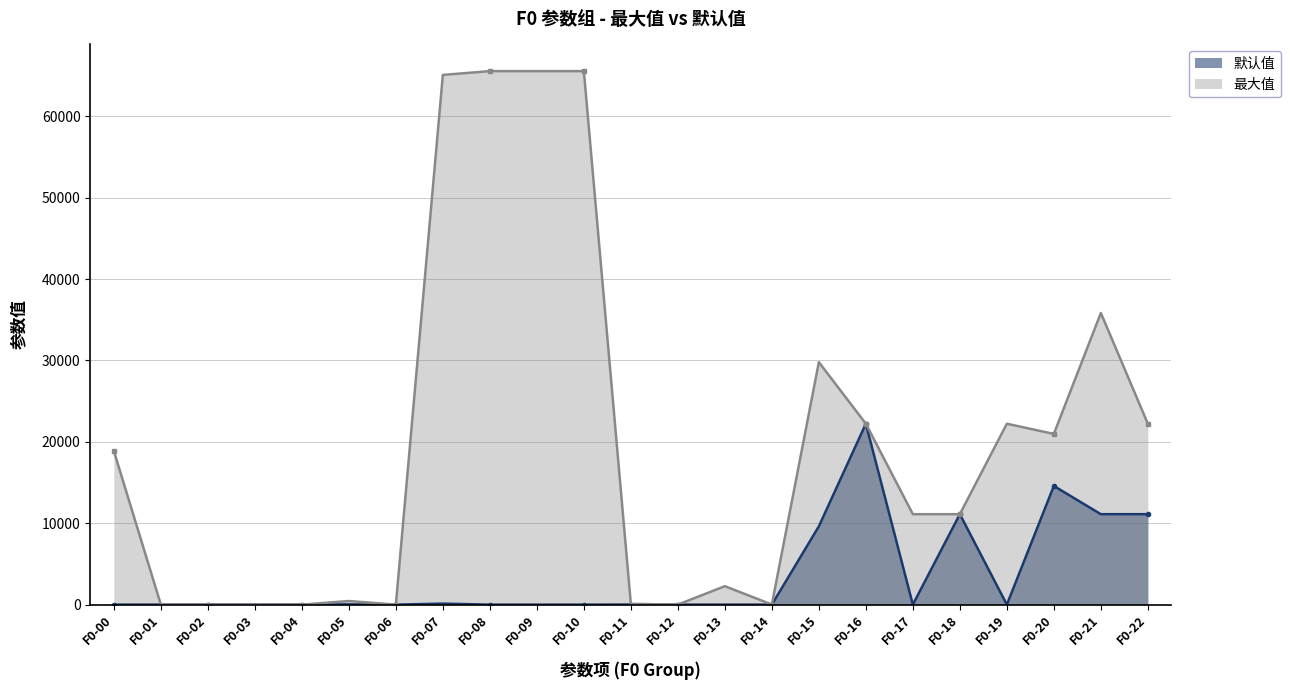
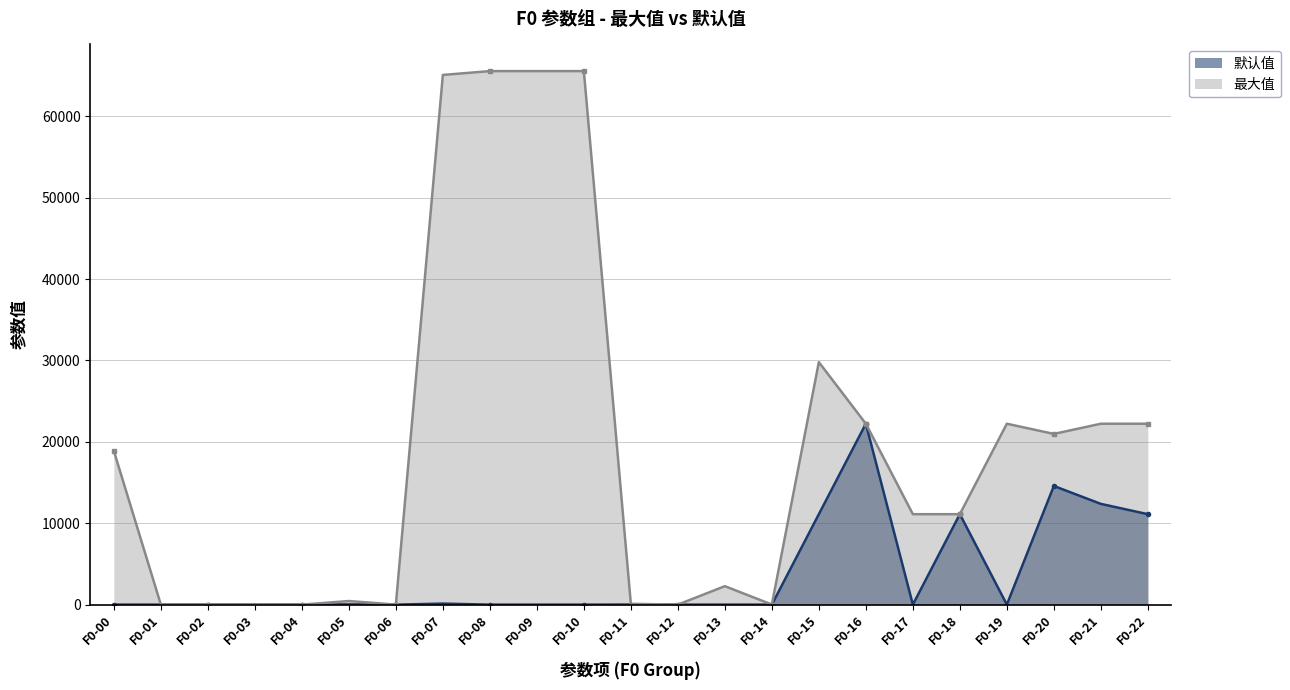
  {
    "默认值": {
      "F0-00": 0,
      "F0-05": 0,
      "F0-07": 0,
      "F0-08": 0,
      "F0-09": 0,
      "F0-10": 0,
      "F0-13": 0,
-     "F0-15": 10000,
+     "F0-15": 11000,
      "F0-17": 0,
      "F0-19": 0,
      "F0-20": 15000,
-     "F0-21": 11000,
+     "F0-21": 12000,
      "F0-22": 11000
    },
    "最大值": {
      "F0-00": 19000,
      "F0-05": 0,
      "F0-07": 65000,
      "F0-08": 66000,
      "F0-09": 66000,
      "F0-10": 66000,
      "F0-13": 2000,
      "F0-15": 30000,
      "F0-17": 11000,
      "F0-19": 22000,
      "F0-20": 21000,
-     "F0-21": 36000,
+     "F0-21": 22000,
      "F0-22": 22000
    }
  }
